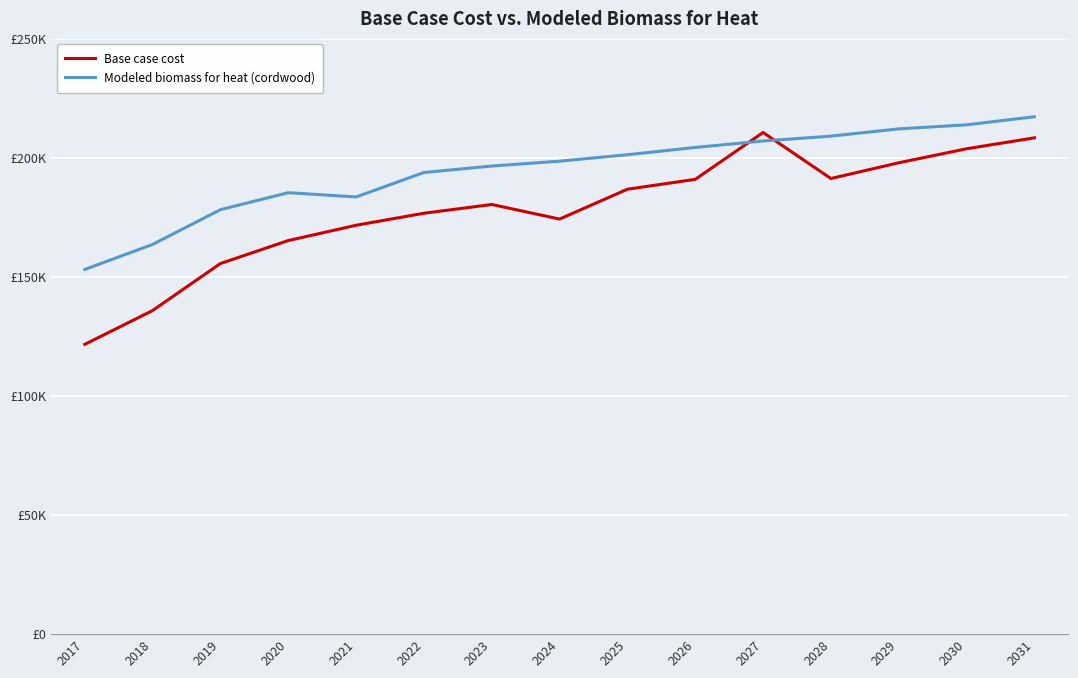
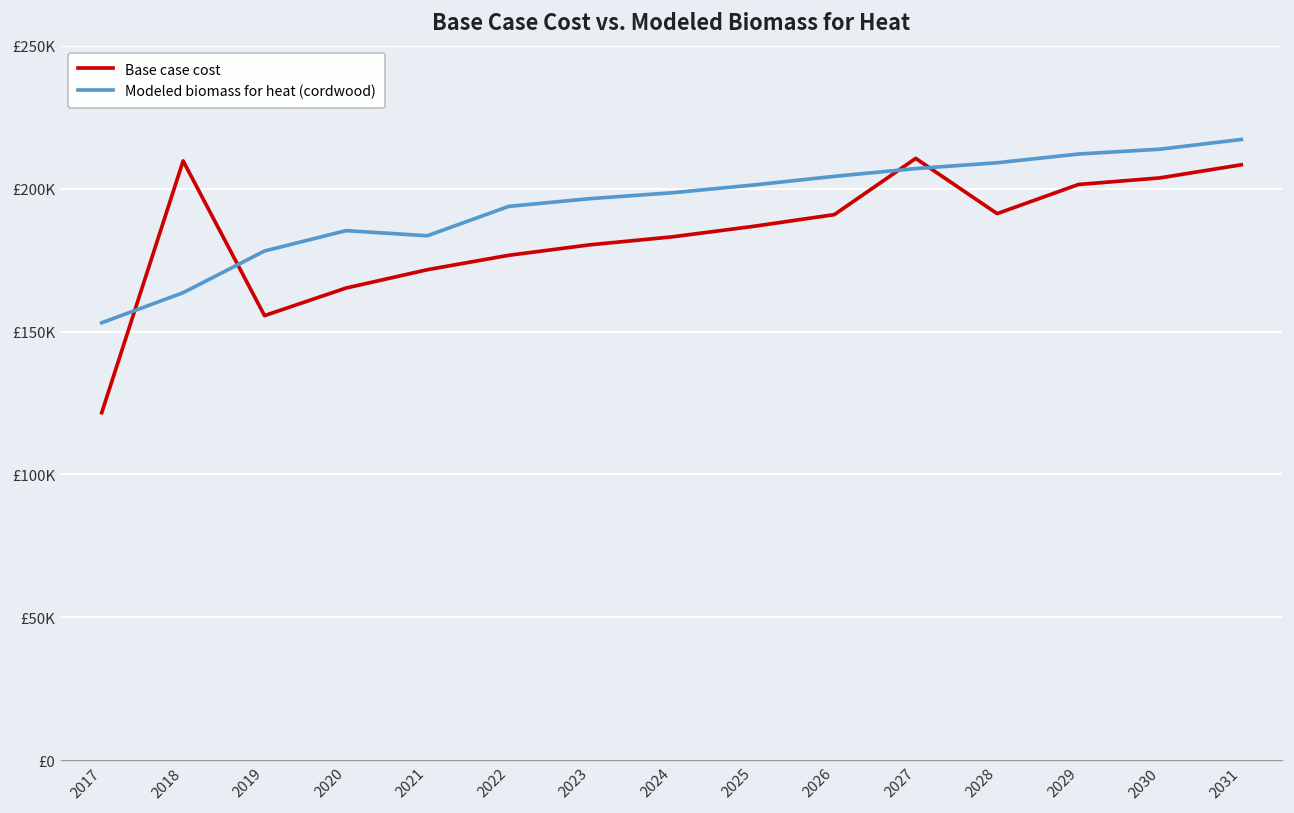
  {
    "Base case cost": {
      "2017": "£122000",
-     "2018": "£136000",
+     "2018": "£210000",
      "2019": "£156000",
      "2020": "£165000",
      "2021": "£172000",
      "2022": "£177000",
      "2023": "£180000",
-     "2024": "£174000",
+     "2024": "£183000",
      "2025": "£187000",
      "2026": "£191000",
      "2027": "£211000",
      "2028": "£191000",
-     "2029": "£198000",
+     "2029": "£201000",
      "2030": "£204000",
      "2031": "£208000"
    },
    "Modeled biomass for heat (cordwood)": {
      "2017": "£153000",
      "2018": "£164000",
      "2019": "£178000",
      "2020": "£185000",
      "2021": "£184000",
      "2022": "£194000",
      "2023": "£196000",
      "2024": "£199000",
      "2025": "£201000",
      "2026": "£204000",
      "2027": "£207000",
      "2028": "£209000",
      "2029": "£212000",
      "2030": "£214000",
      "2031": "£217000"
    }
  }
